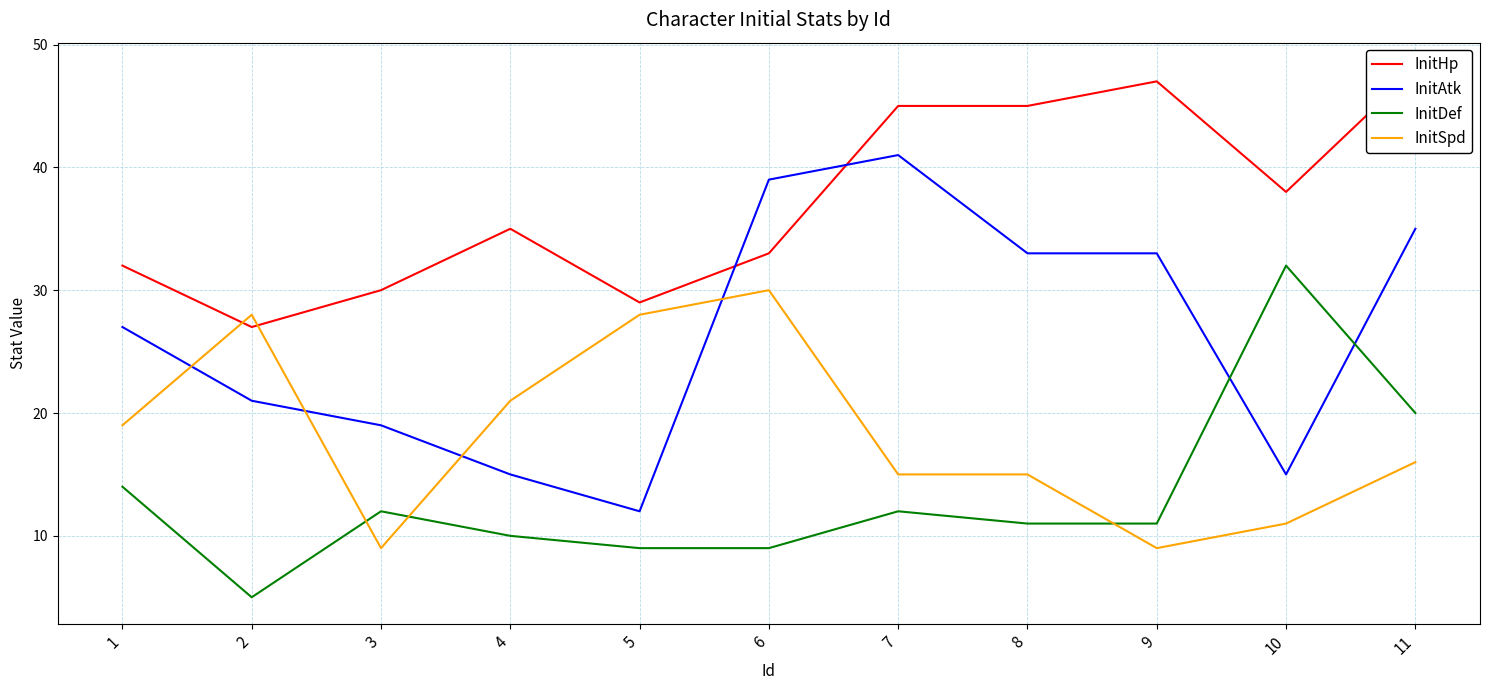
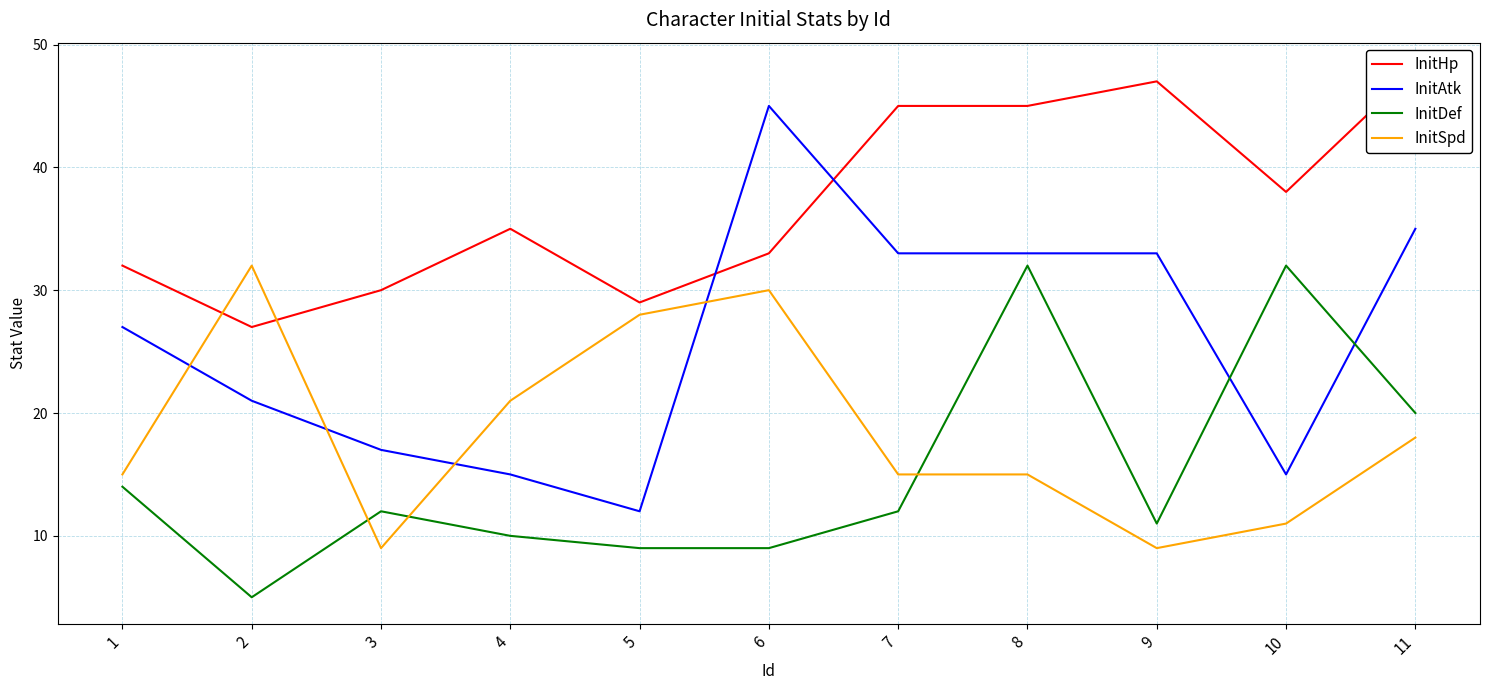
  {
    "InitHp": {
      "1": 32,
      "2": 27,
      "3": 30,
      "4": 35,
      "5": 29,
      "6": 33,
      "7": 45,
      "8": 45,
      "9": 47,
      "10": 38
    },
    "InitAtk": {
      "1": 27,
      "2": 21,
-     "3": 19,
+     "3": 17,
      "4": 15,
      "5": 12,
-     "6": 39,
-     "7": 41,
+     "6": 45,
+     "7": 33,
      "8": 33,
      "9": 33,
      "10": 15,
      "11": 35
    },
    "InitDef": {
      "1": 14,
      "2": 5,
      "3": 12,
      "4": 10,
      "5": 9,
      "6": 9,
      "7": 12,
-     "8": 11,
+     "8": 32,
      "9": 11,
      "10": 32,
      "11": 20
    },
    "InitSpd": {
-     "1": 19,
-     "2": 28,
+     "1": 15,
+     "2": 32,
      "3": 9,
      "4": 21,
      "5": 28,
      "6": 30,
      "7": 15,
      "8": 15,
      "9": 9,
      "10": 11,
-     "11": 16
+     "11": 18
    }
  }
